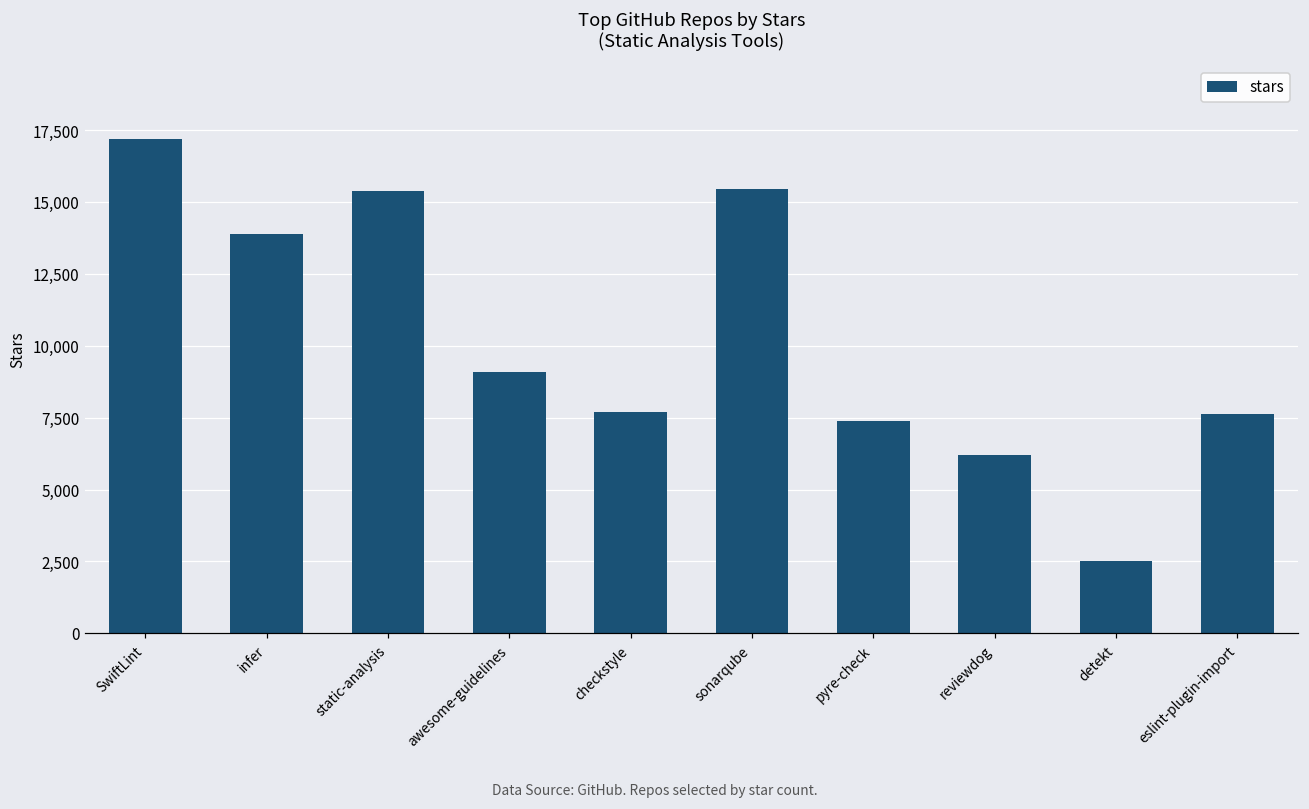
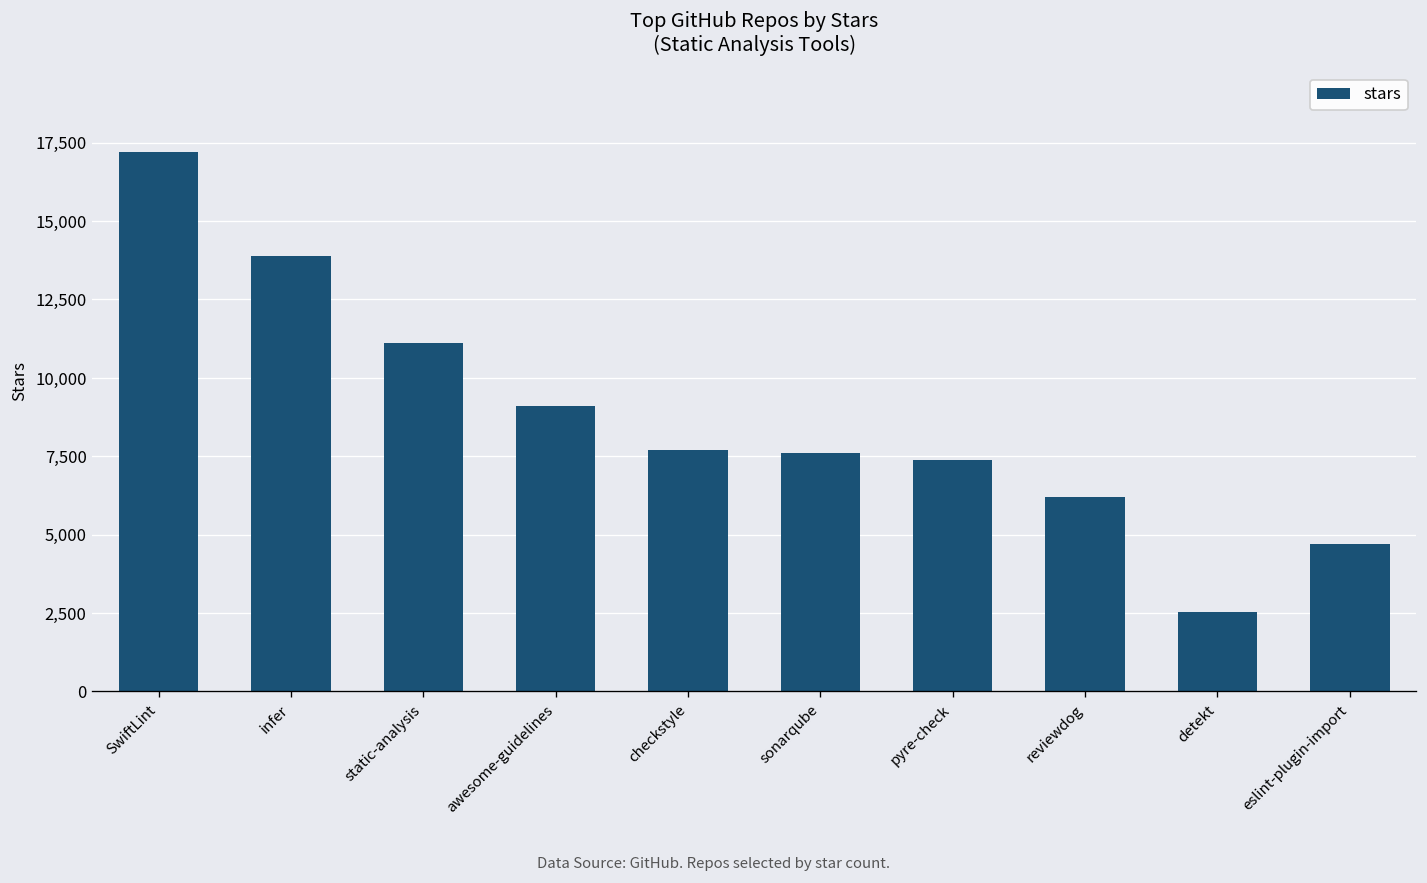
  {
    "SwiftLint": "17,200",
    "infer": "13,900",
-   "static-analysis": "15,400",
+   "static-analysis": "11,100",
    "awesome-guidelines": "9,100",
    "checkstyle": "7,700",
-   "sonarqube": "15,500",
+   "sonarqube": "7,600",
    "pyre-check": "7,400",
    "reviewdog": "6,200",
    "detekt": "2,500",
-   "eslint-plugin-import": "7,600"
+   "eslint-plugin-import": "4,700"
  }
